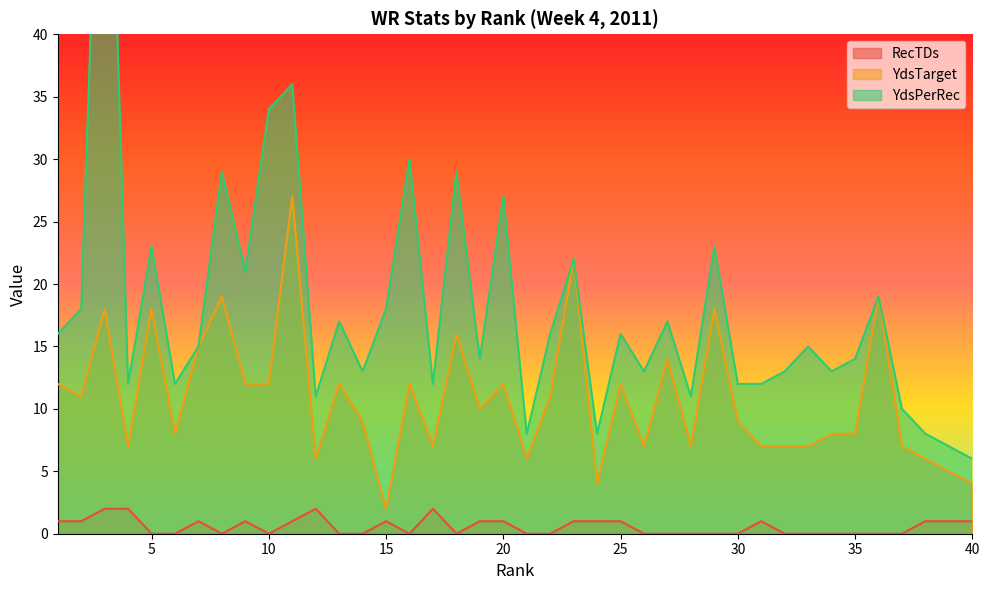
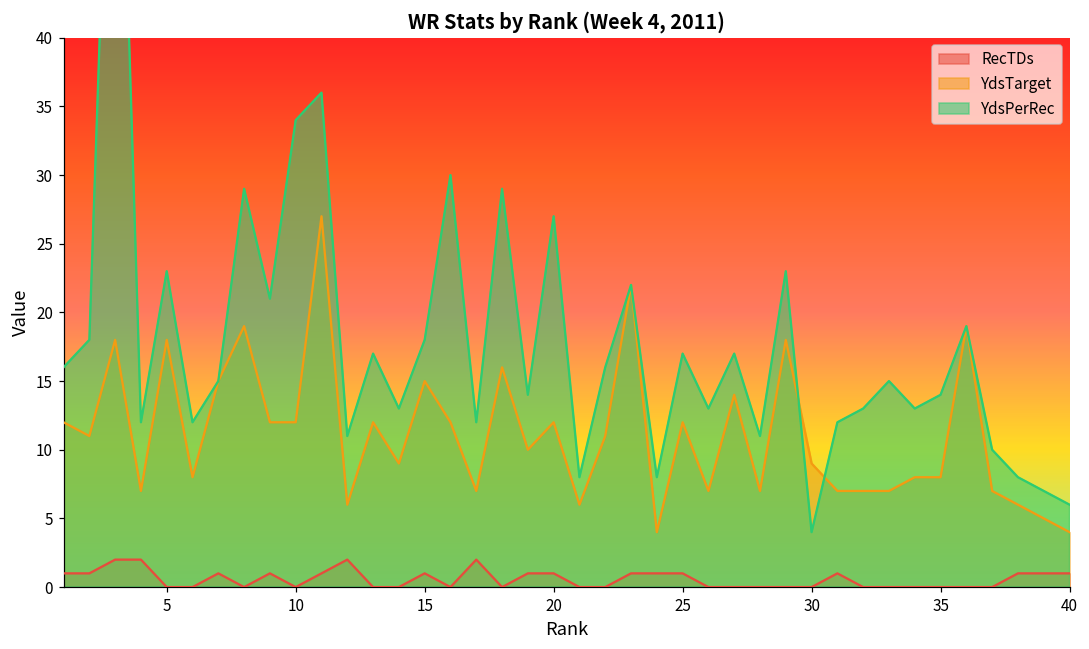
  {
    "RecTDs": {
      "5": 0,
      "10": 0,
      "15": 1,
      "20": 1,
      "25": 1,
      "30": 0,
      "35": 0,
      "40": 1
    },
    "YdsTarget": {
      "5": 18,
      "10": 12,
-     "15": 2,
+     "15": 15,
      "20": 12,
      "25": 12,
      "30": 9,
      "35": 8,
      "40": 4
    },
    "YdsPerRec": {
      "5": 23,
      "10": 34,
      "15": 18,
      "20": 27,
-     "25": 16,
-     "30": 12,
+     "25": 17,
+     "30": 4,
      "35": 14,
      "40": 6
    }
  }
